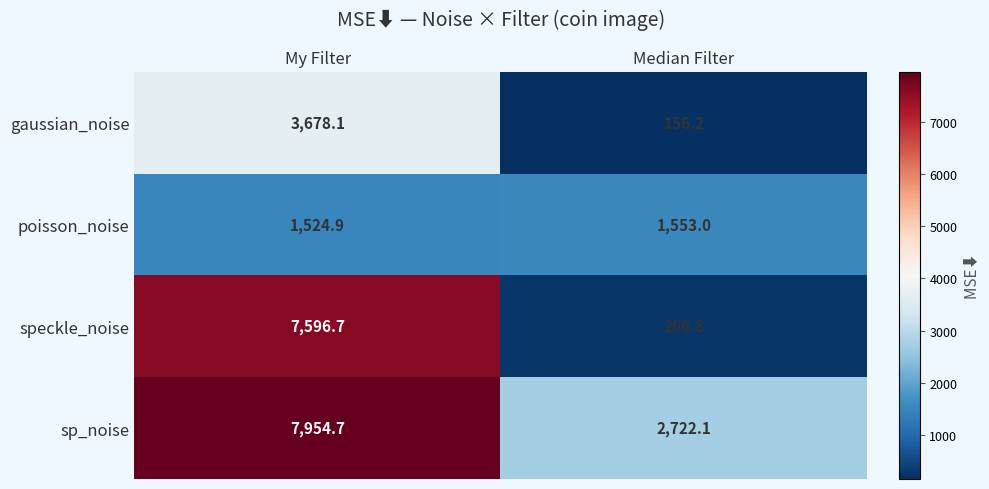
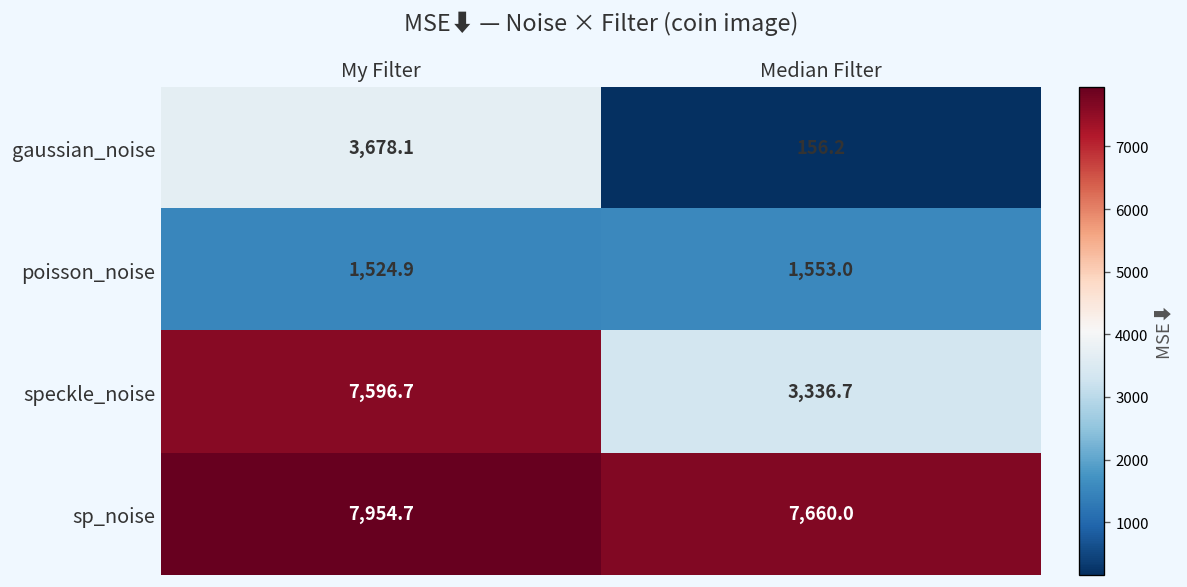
  {
    "gaussian_noise": {
      "My Filter": "3,678.1"
    },
    "poisson_noise": {
      "My Filter": "1,524.9",
      "Median Filter": "1,553.0"
    },
    "speckle_noise": {
      "My Filter": "7,596.7",
-     "Median Filter": "266.8"
+     "Median Filter": "3,336.7"
    },
    "sp_noise": {
      "My Filter": "7,954.7",
-     "Median Filter": "2,722.1"
+     "Median Filter": "7,660.0"
    }
  }
